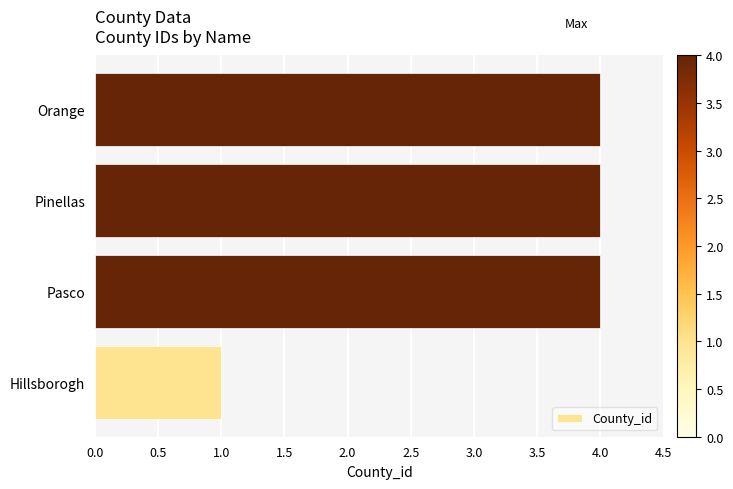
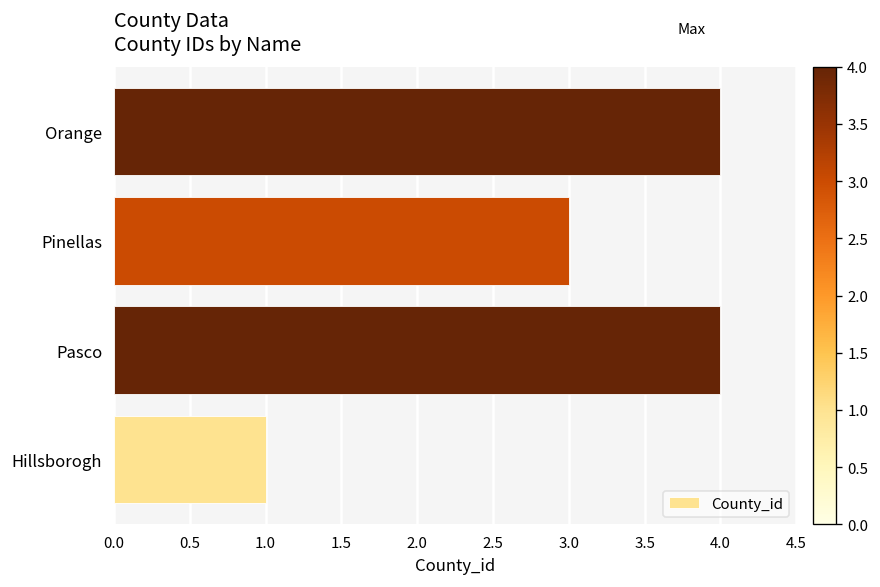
  {
    "Orange": 4,
-   "Pinellas": 4,
+   "Pinellas": 3,
    "Pasco": 4,
    "Hillsborogh": 1
  }
